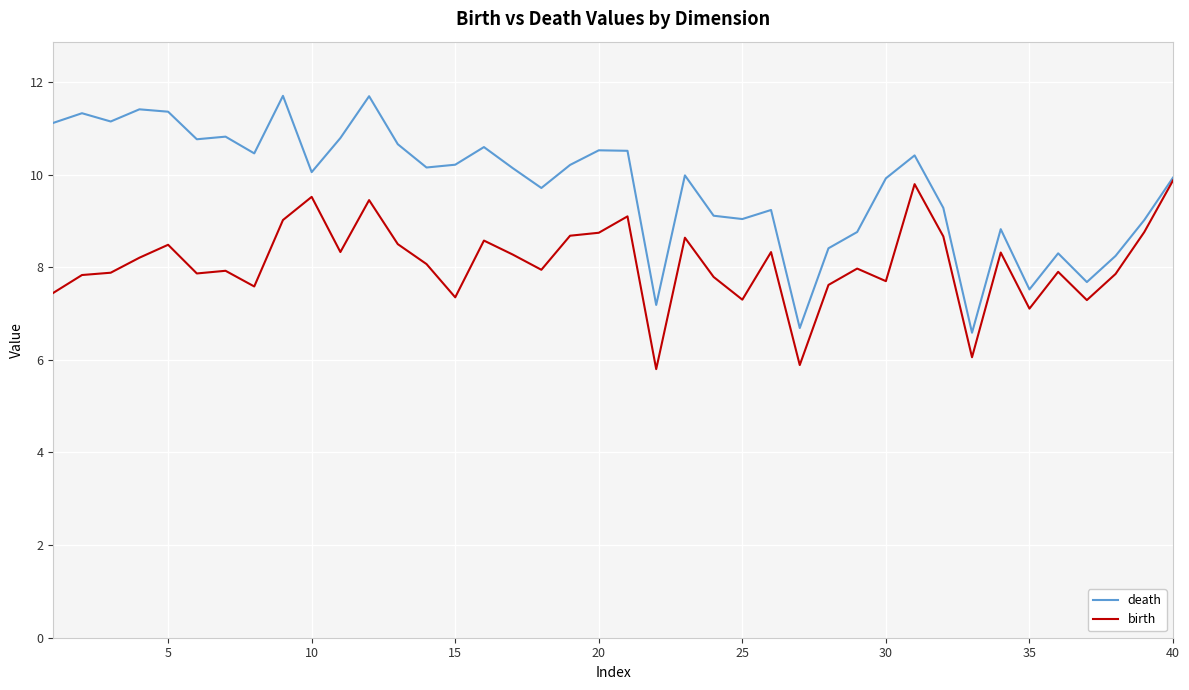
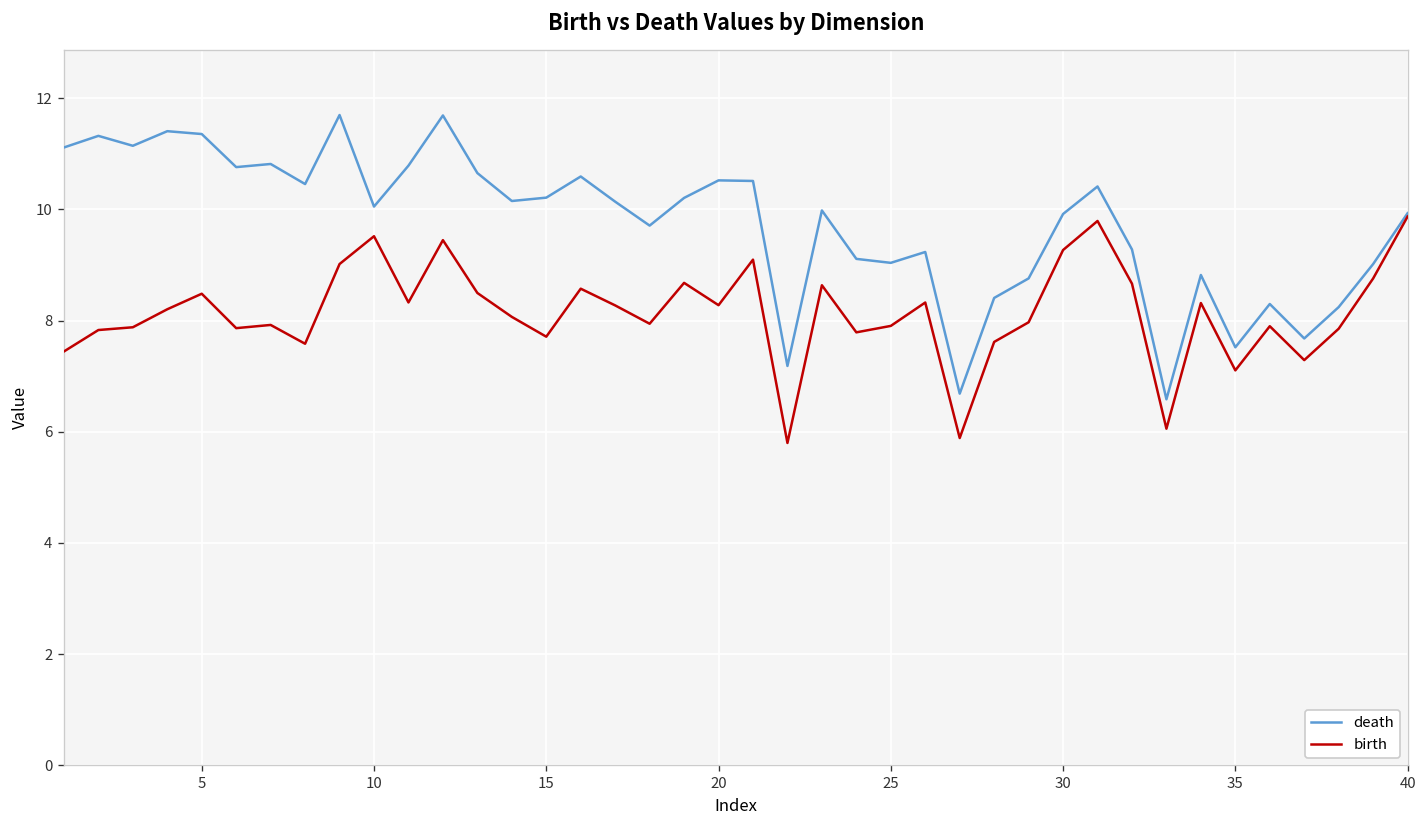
  {
    "death": {
      "5": 11.4,
      "10": 10.1,
      "15": 10.2,
      "20": 10.5,
      "25": 9.0,
      "30": 9.9,
      "35": 7.5,
      "40": 9.9
    },
    "birth": {
      "5": 8.5,
      "10": 9.5,
-     "15": 7.3,
-     "20": 8.7,
-     "25": 7.3,
-     "30": 7.7,
+     "15": 7.7,
+     "20": 8.3,
+     "25": 7.9,
+     "30": 9.3,
      "35": 7.1,
      "40": 9.9
    }
  }
